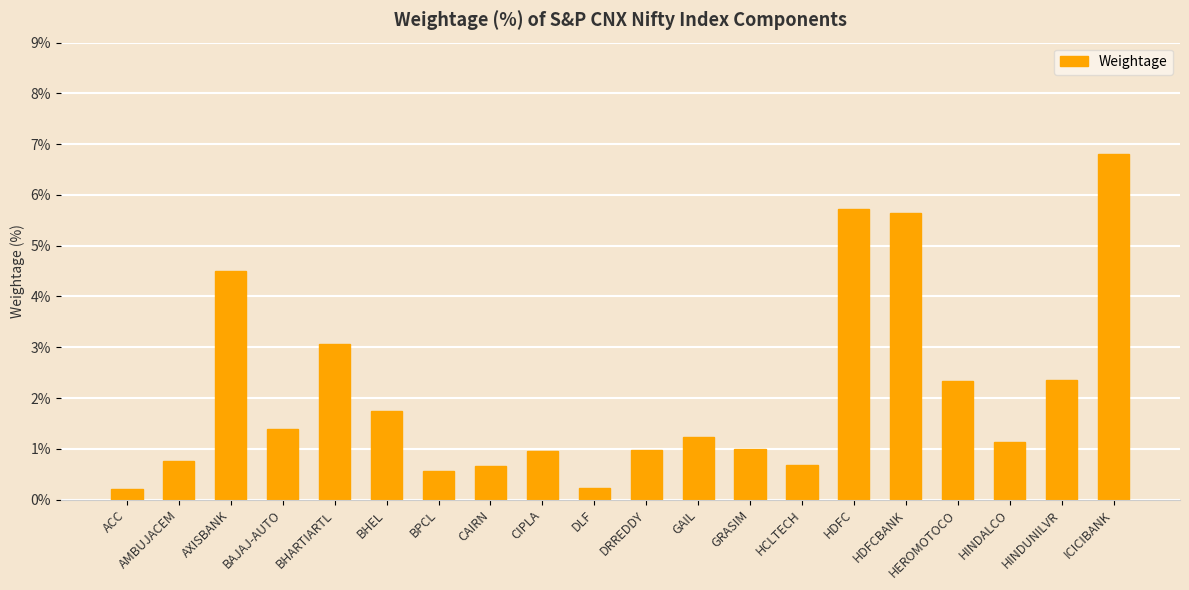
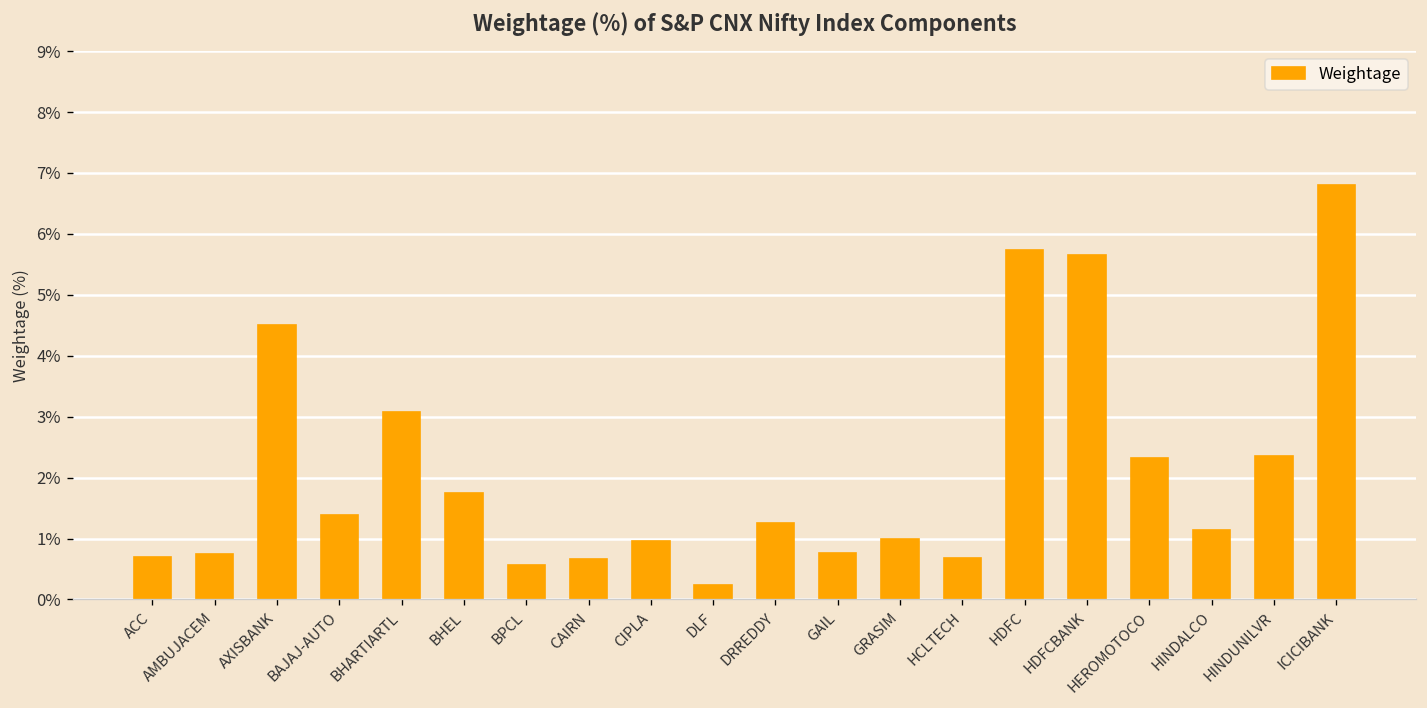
  {
-   "ACC": "0.2%",
+   "ACC": "0.7%",
    "AMBUJACEM": "0.8%",
    "AXISBANK": "4.5%",
    "BAJAJ-AUTO": "1.4%",
    "BHARTIARTL": "3.1%",
    "BHEL": "1.8%",
    "BPCL": "0.6%",
    "CAIRN": "0.7%",
    "CIPLA": "1.0%",
    "DLF": "0.2%",
-   "DRREDDY": "1.0%",
-   "GAIL": "1.2%",
+   "DRREDDY": "1.3%",
+   "GAIL": "0.8%",
    "GRASIM": "1.0%",
    "HCLTECH": "0.7%",
    "HDFC": "5.7%",
    "HDFCBANK": "5.7%",
    "HEROMOTOCO": "2.3%",
    "HINDALCO": "1.1%",
    "HINDUNILVR": "2.4%",
    "ICICIBANK": "6.8%"
  }
